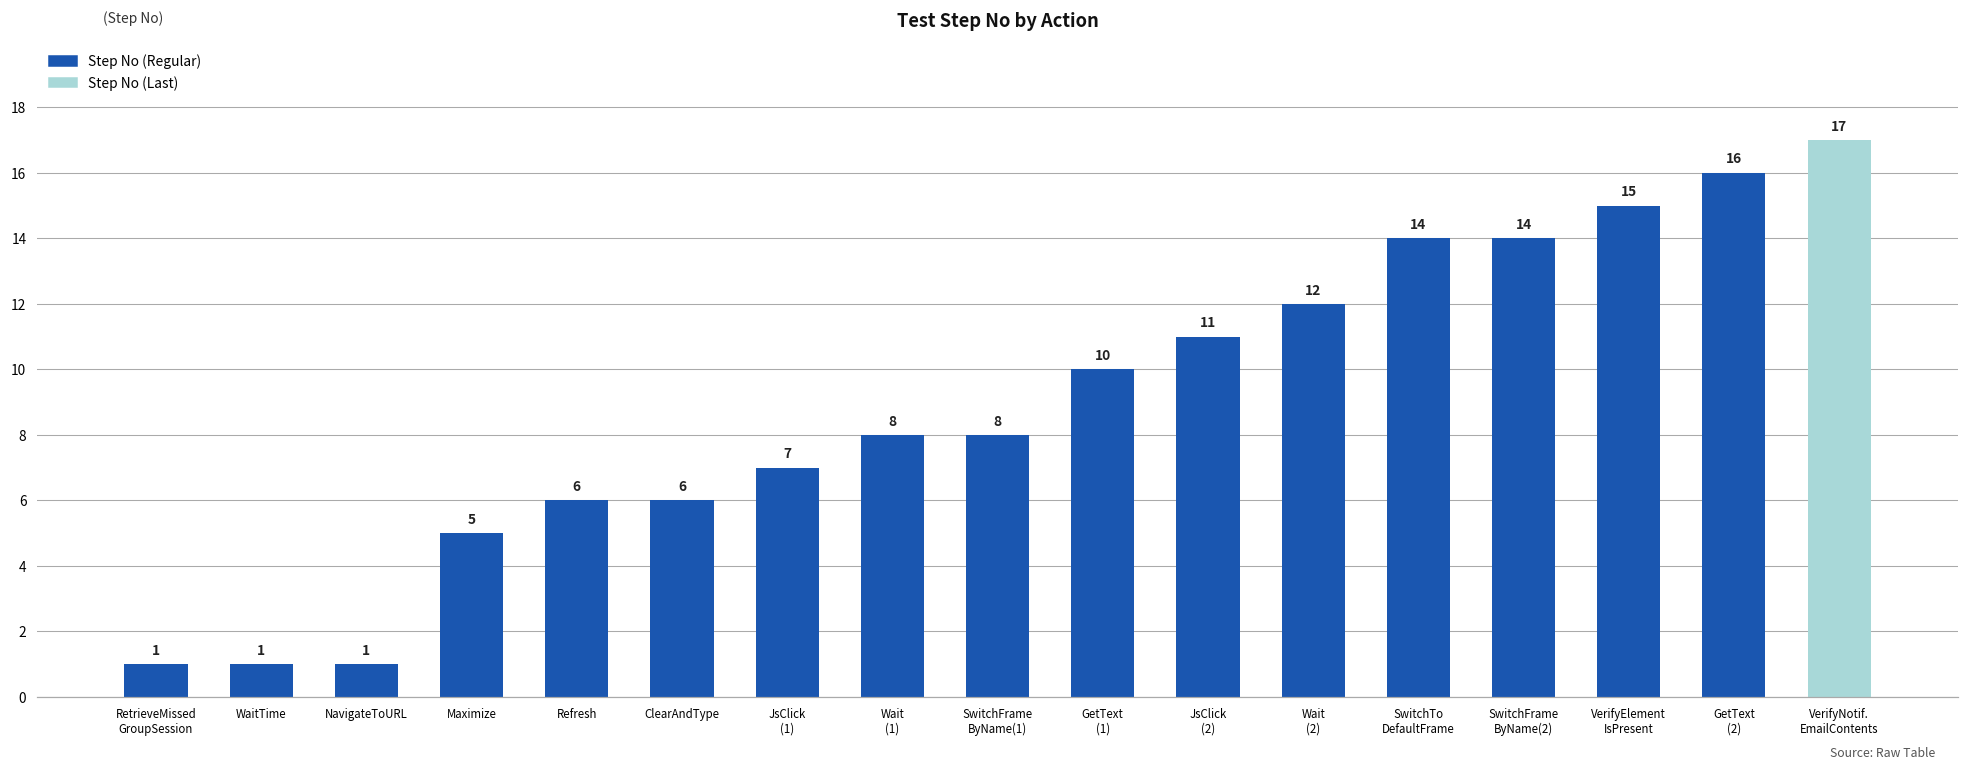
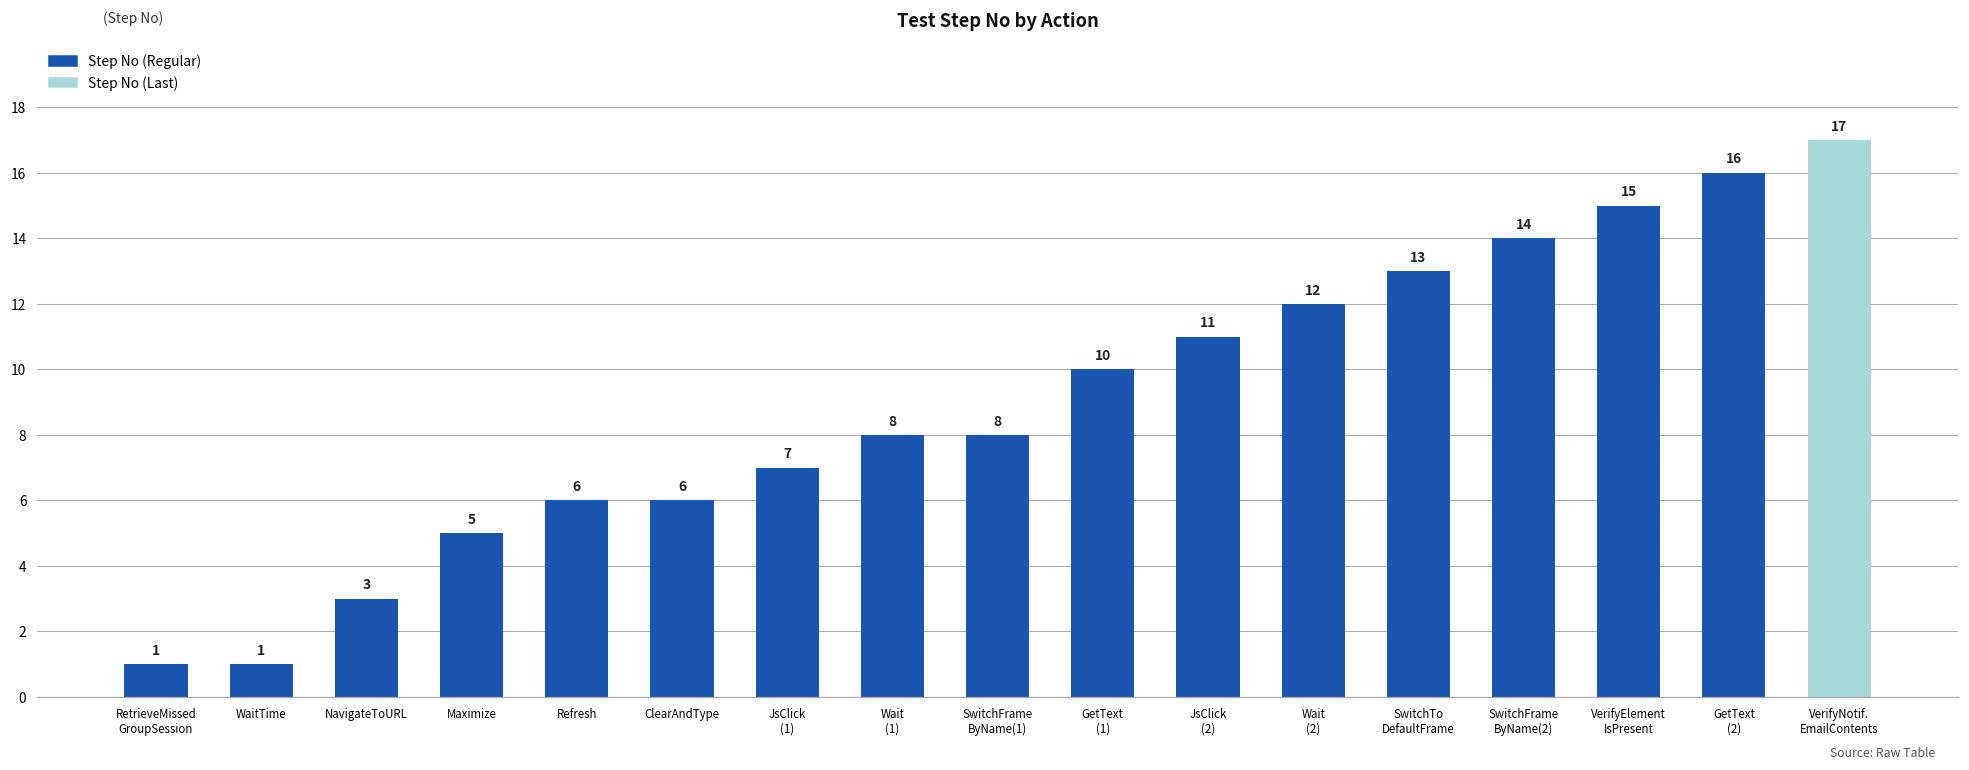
  {
    "RetrieveMissed GroupSession": 1,
    "WaitTime": 1,
-   "NavigateToURL": 1,
+   "NavigateToURL": 3,
    "Maximize": 5,
    "Refresh": 6,
    "ClearAndType": 6,
    "JsClick (1)": 7,
    "Wait (1)": 8,
    "SwitchFrame ByName(1)": 8,
    "GetText (1)": 10,
    "JsClick (2)": 11,
    "Wait (2)": 12,
-   "SwitchTo DefaultFrame": 14,
+   "SwitchTo DefaultFrame": 13,
    "SwitchFrame ByName(2)": 14,
    "VerifyElement IsPresent": 15,
    "GetText (2)": 16,
    "VerifyNotif. EmailContents": 17
  }
